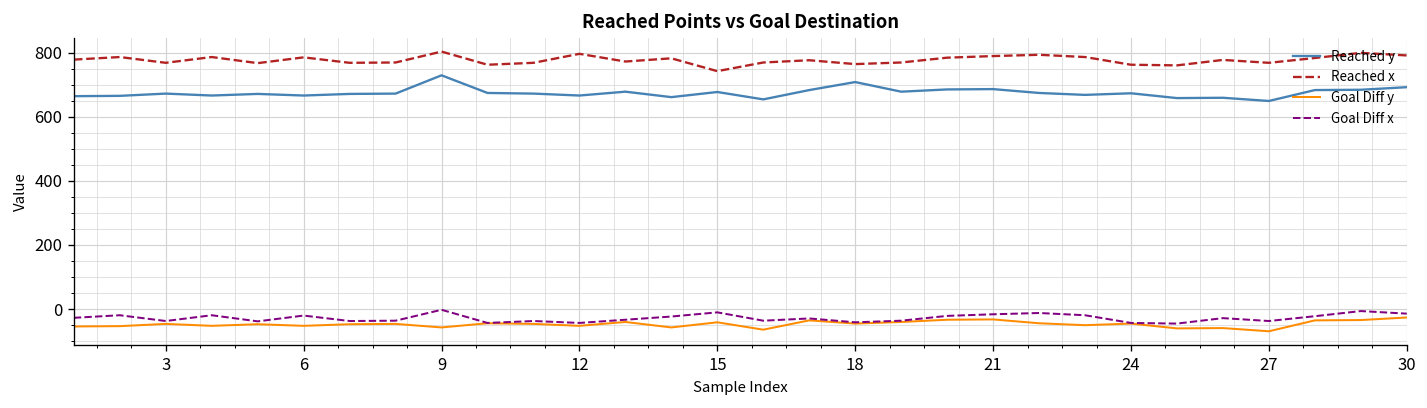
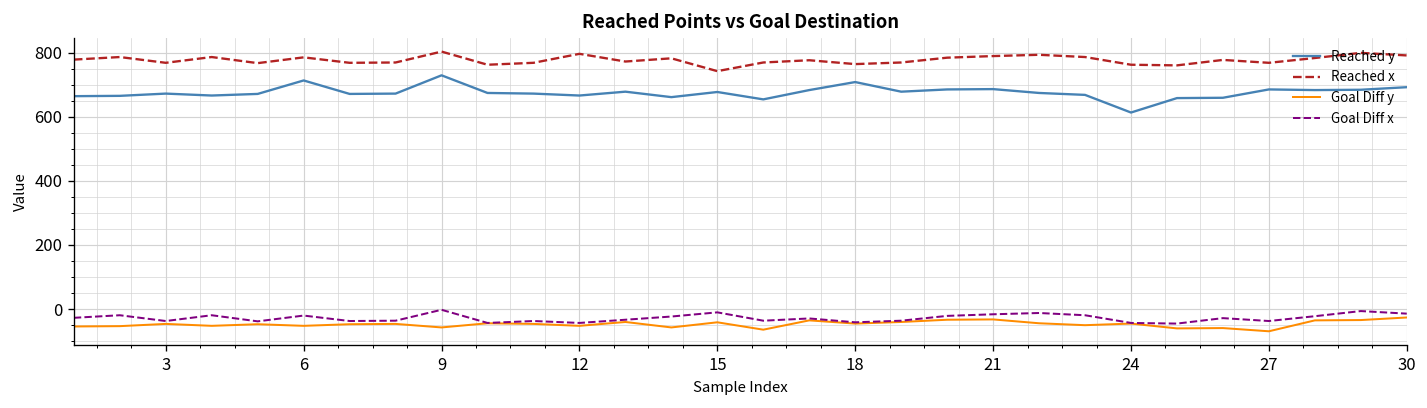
  {
    "Reached y": {
      "3": 670,
-     "6": 670,
+     "6": 710,
      "9": 730,
      "12": 670,
      "15": 680,
      "18": 710,
      "21": 690,
-     "24": 670,
-     "27": 650,
+     "24": 610,
+     "27": 690,
      "30": 690
    },
    "Reached x": {
      "3": 770,
      "6": 790,
      "9": 800,
      "12": 800,
      "15": 740,
      "18": 760,
      "21": 790,
      "24": 760,
      "27": 770,
      "30": 790
    },
    "Goal Diff y": {
      "6": -50,
      "9": -60,
      "15": -40,
      "21": -30,
      "27": -70,
      "30": -30
    },
    "Goal Diff x": {
      "6": -20,
      "9": 0,
      "15": -10,
      "21": -20,
      "27": -40,
      "30": -10
    }
  }
